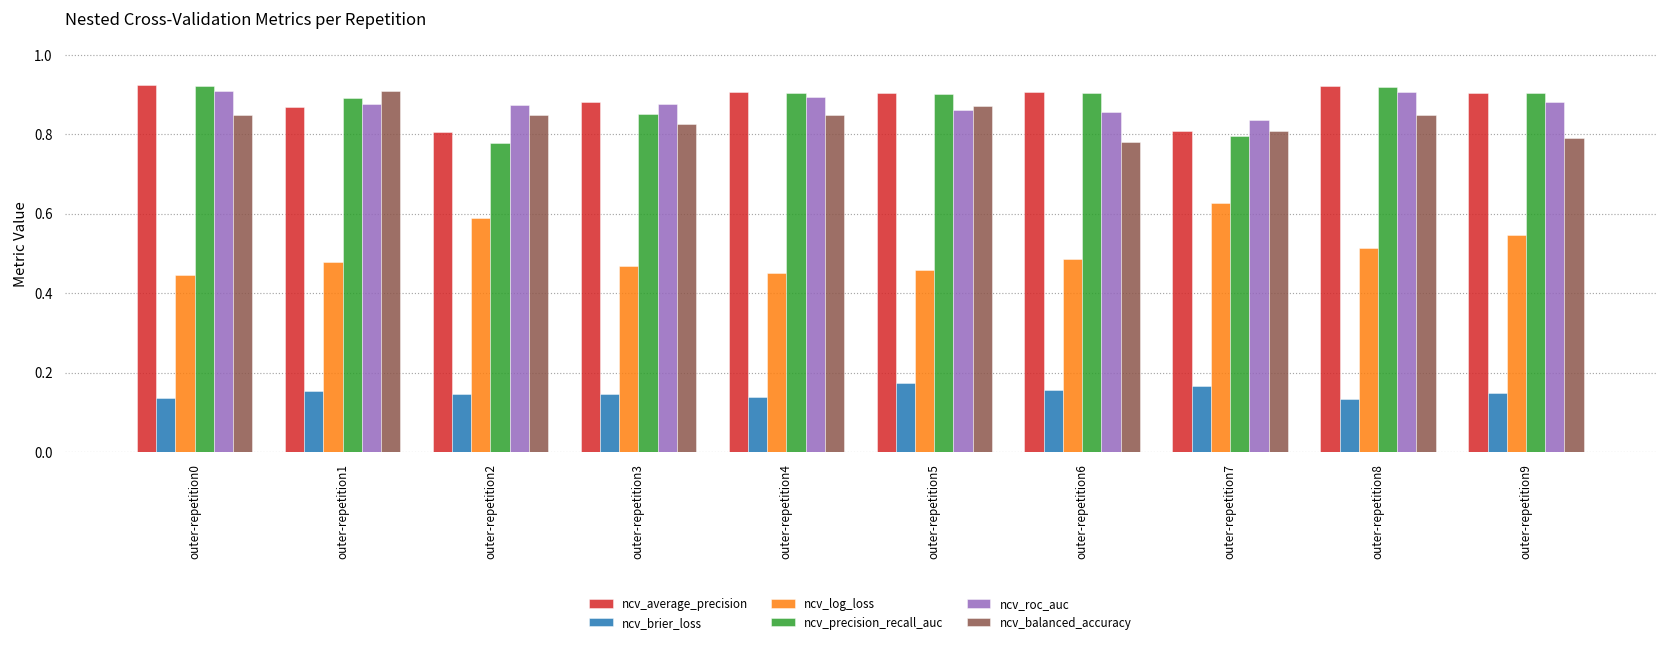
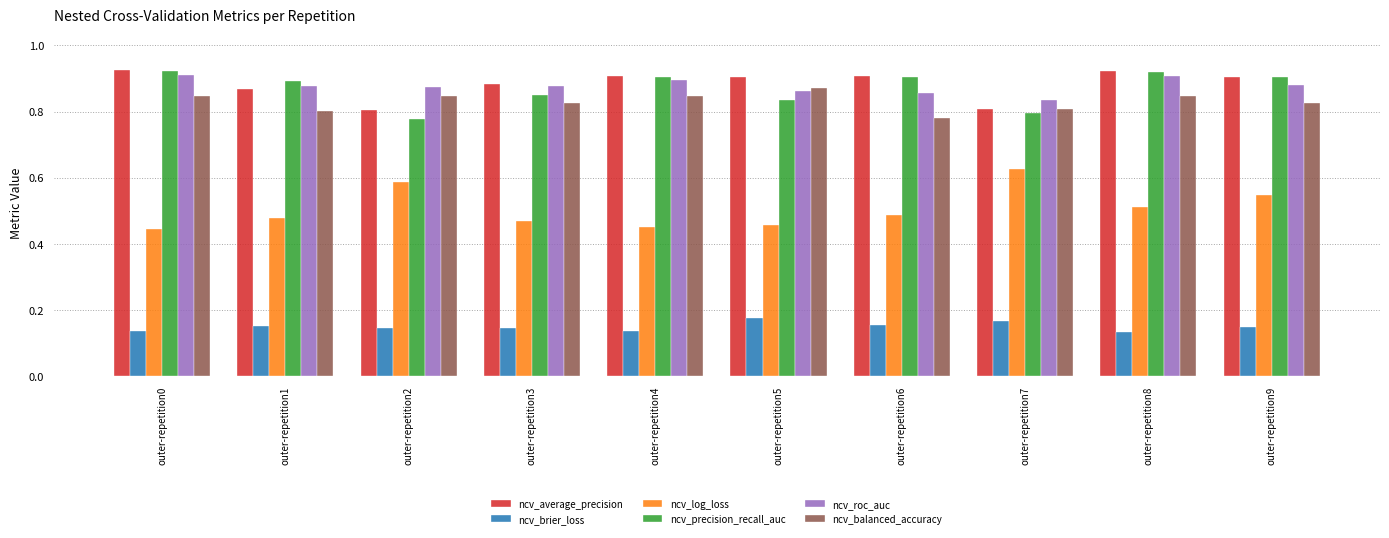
  {
    "ncv_average_precision": {
      "outer-repetition0": 0.92,
      "outer-repetition1": 0.87,
      "outer-repetition2": 0.81,
      "outer-repetition3": 0.88,
      "outer-repetition4": 0.91,
      "outer-repetition5": 0.90,
      "outer-repetition6": 0.91,
      "outer-repetition7": 0.81,
      "outer-repetition8": 0.92,
      "outer-repetition9": 0.91
    },
    "ncv_brier_loss": {
      "outer-repetition0": 0.14,
      "outer-repetition1": 0.15,
      "outer-repetition2": 0.15,
      "outer-repetition3": 0.15,
      "outer-repetition4": 0.14,
      "outer-repetition5": 0.18,
      "outer-repetition6": 0.16,
      "outer-repetition7": 0.17,
      "outer-repetition8": 0.13,
      "outer-repetition9": 0.15
    },
    "ncv_log_loss": {
      "outer-repetition0": 0.45,
      "outer-repetition1": 0.48,
      "outer-repetition2": 0.59,
      "outer-repetition3": 0.47,
      "outer-repetition4": 0.45,
      "outer-repetition5": 0.46,
      "outer-repetition6": 0.49,
      "outer-repetition7": 0.63,
      "outer-repetition8": 0.51,
      "outer-repetition9": 0.55
    },
    "ncv_precision_recall_auc": {
      "outer-repetition0": 0.92,
      "outer-repetition1": 0.89,
      "outer-repetition2": 0.78,
      "outer-repetition3": 0.85,
      "outer-repetition4": 0.90,
-     "outer-repetition5": 0.90,
+     "outer-repetition5": 0.84,
      "outer-repetition6": 0.90,
      "outer-repetition7": 0.79,
      "outer-repetition8": 0.92,
      "outer-repetition9": 0.90
    },
    "ncv_roc_auc": {
      "outer-repetition0": 0.91,
      "outer-repetition1": 0.88,
      "outer-repetition2": 0.87,
      "outer-repetition3": 0.88,
      "outer-repetition4": 0.89,
      "outer-repetition5": 0.86,
      "outer-repetition6": 0.86,
      "outer-repetition7": 0.84,
      "outer-repetition8": 0.91,
      "outer-repetition9": 0.88
    },
    "ncv_balanced_accuracy": {
      "outer-repetition0": 0.85,
-     "outer-repetition1": 0.91,
+     "outer-repetition1": 0.80,
      "outer-repetition2": 0.85,
      "outer-repetition3": 0.83,
      "outer-repetition4": 0.85,
      "outer-repetition5": 0.87,
      "outer-repetition6": 0.78,
      "outer-repetition7": 0.81,
      "outer-repetition8": 0.85,
-     "outer-repetition9": 0.79
+     "outer-repetition9": 0.83
    }
  }
